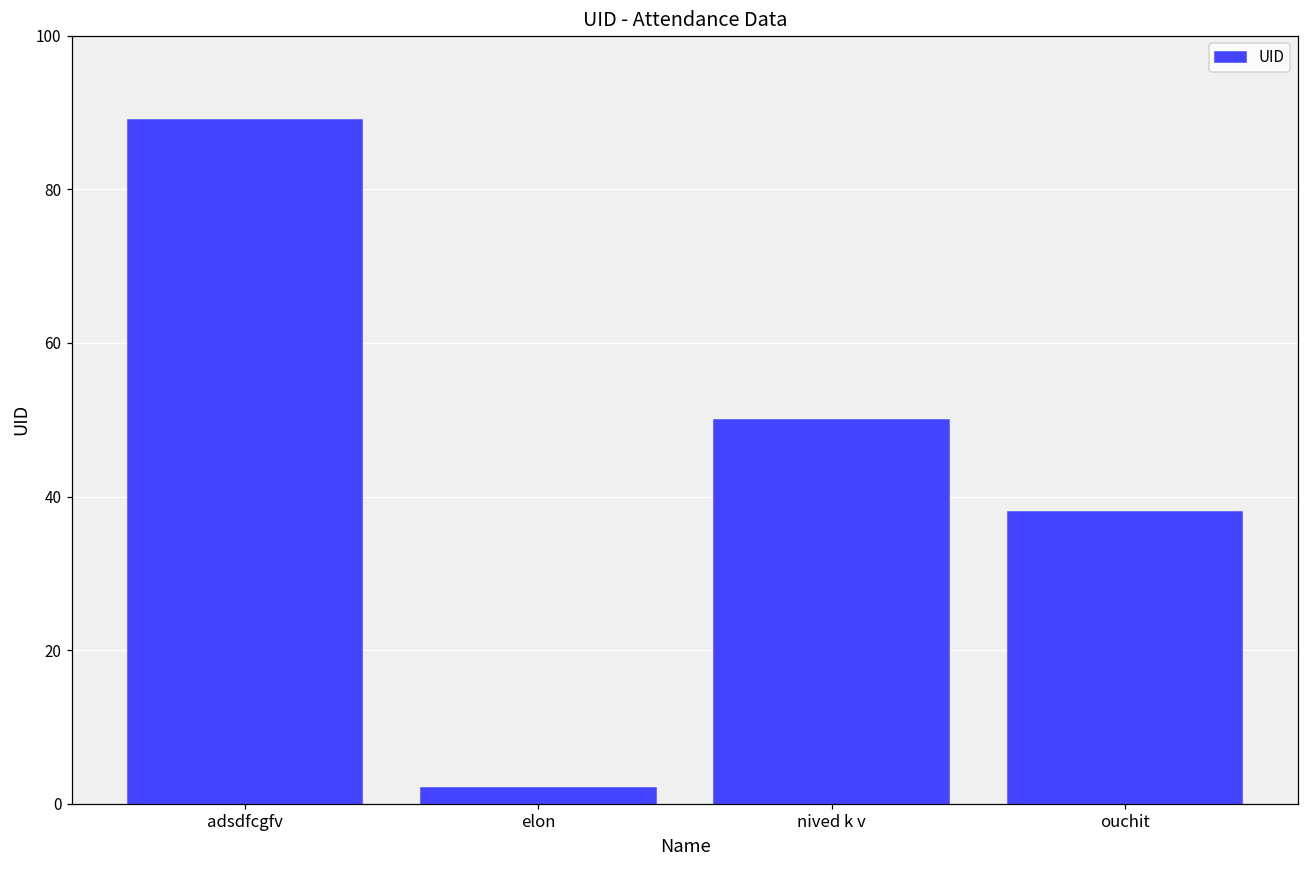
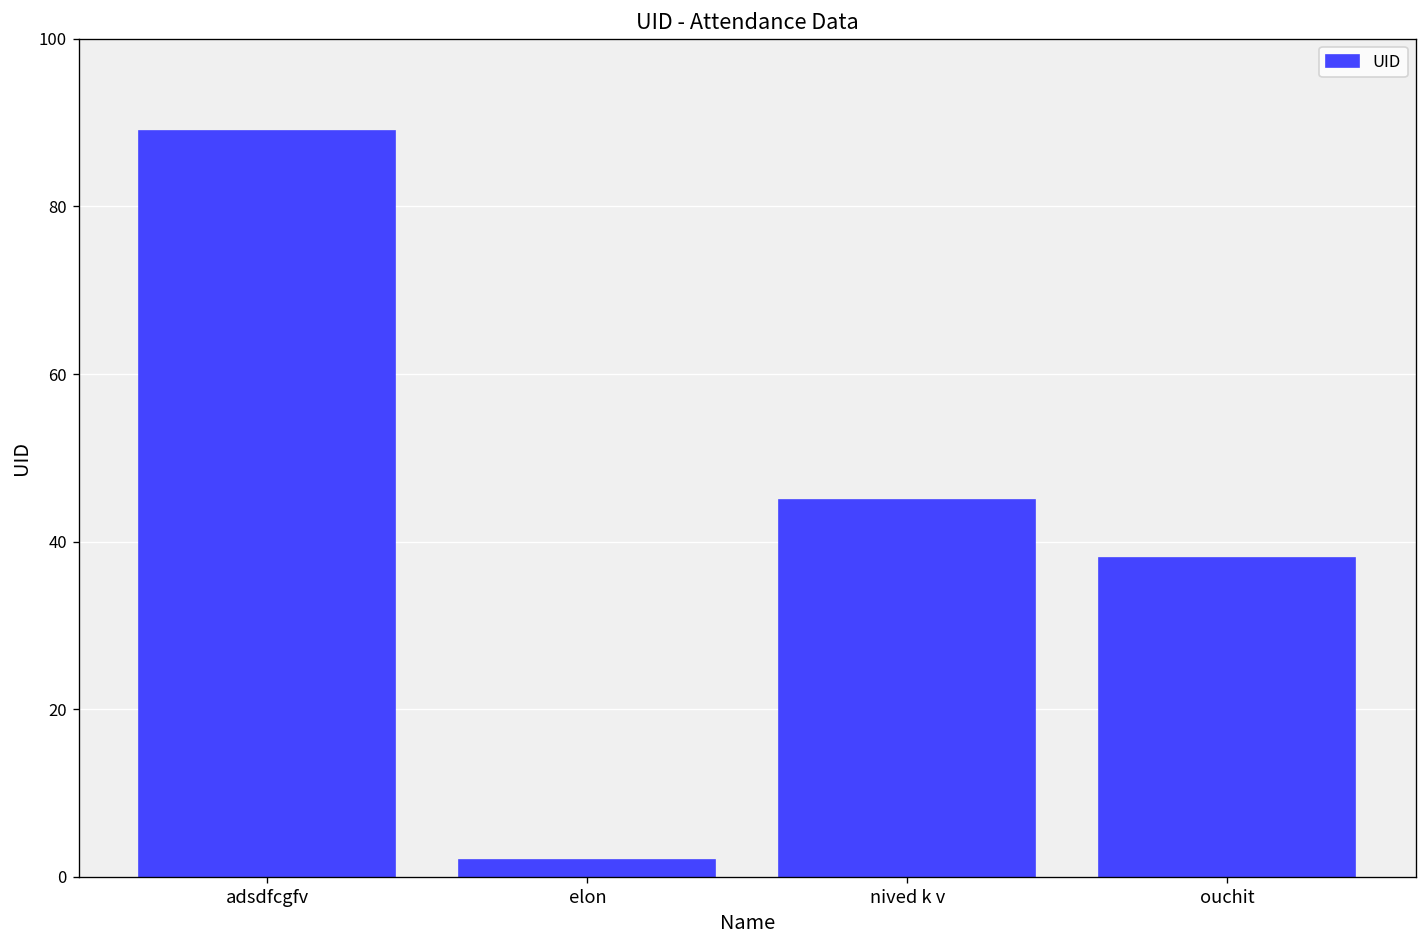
  {
    "adsdfcgfv": 89,
    "elon": 2,
-   "nived k v": 50,
+   "nived k v": 45,
    "ouchit": 38
  }
